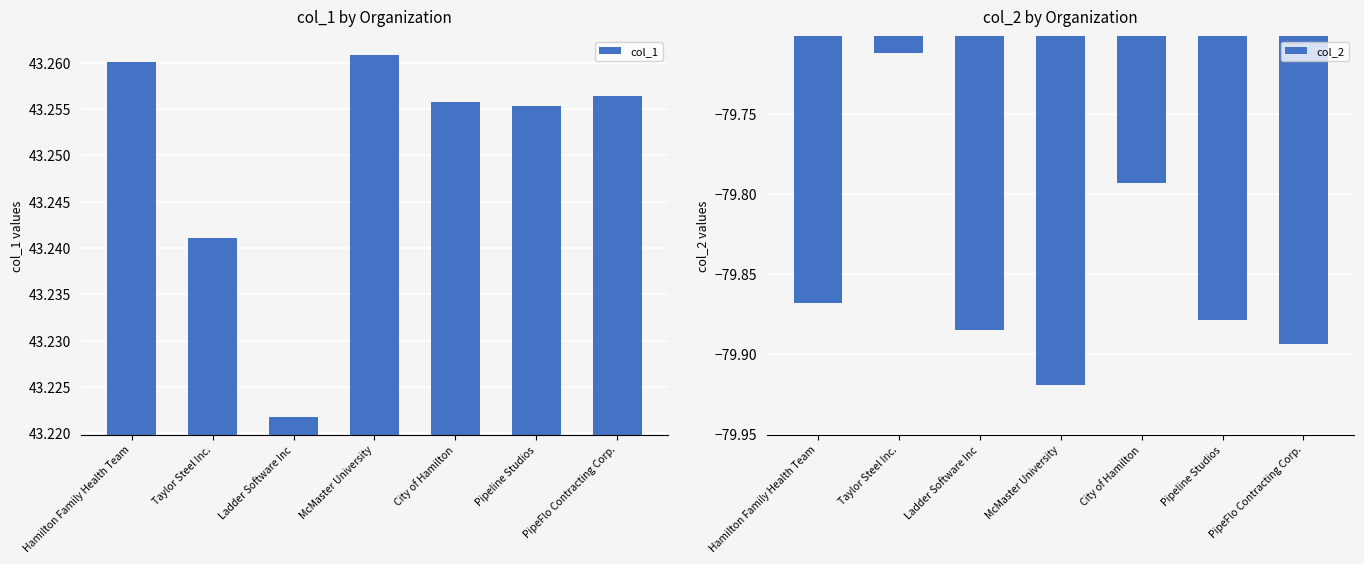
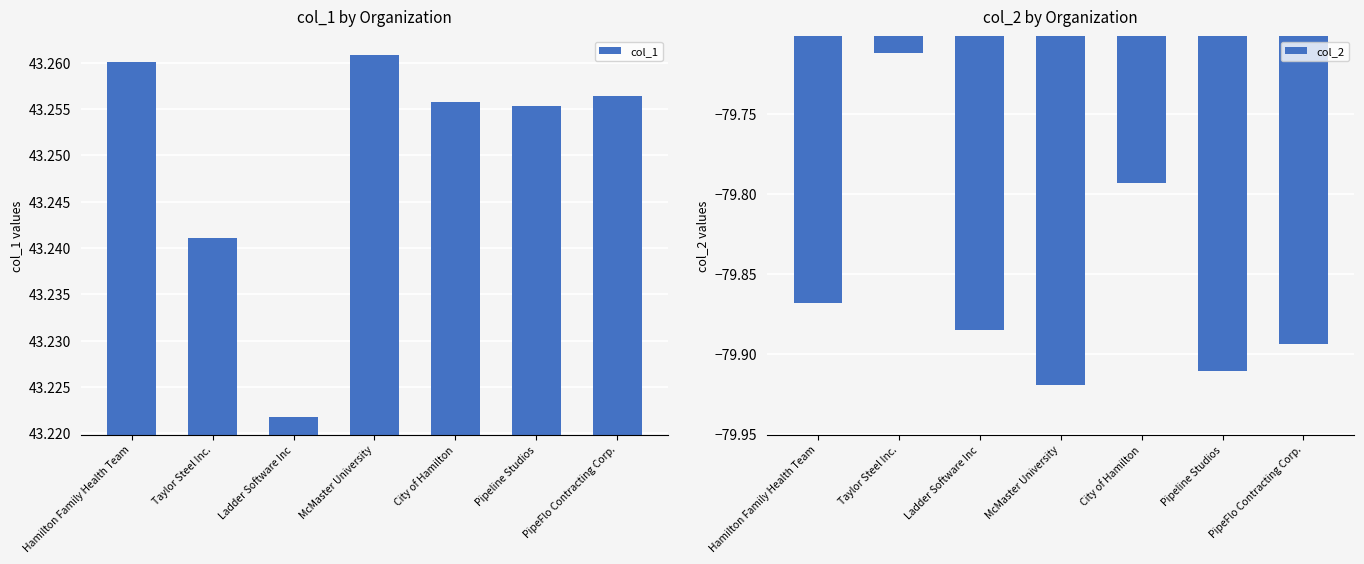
  {
    "col_1 by Organization": {
      "Hamilton Family Health Team": 43.260,
      "Taylor Steel Inc.": 43.241,
      "Ladder Software Inc": 43.222,
      "McMaster University": 43.261,
      "City of Hamilton": 43.256,
      "Pipeline Studios": 43.255,
      "PipeFlo Contracting Corp.": 43.256
    },
    "col_2 by Organization": {
      "Hamilton Family Health Team": -79.868,
      "Taylor Steel Inc.": -79.712,
      "Ladder Software Inc": -79.885,
      "McMaster University": -79.919,
      "City of Hamilton": -79.793,
-     "Pipeline Studios": -79.879,
+     "Pipeline Studios": -79.911,
      "PipeFlo Contracting Corp.": -79.894
    }
  }
